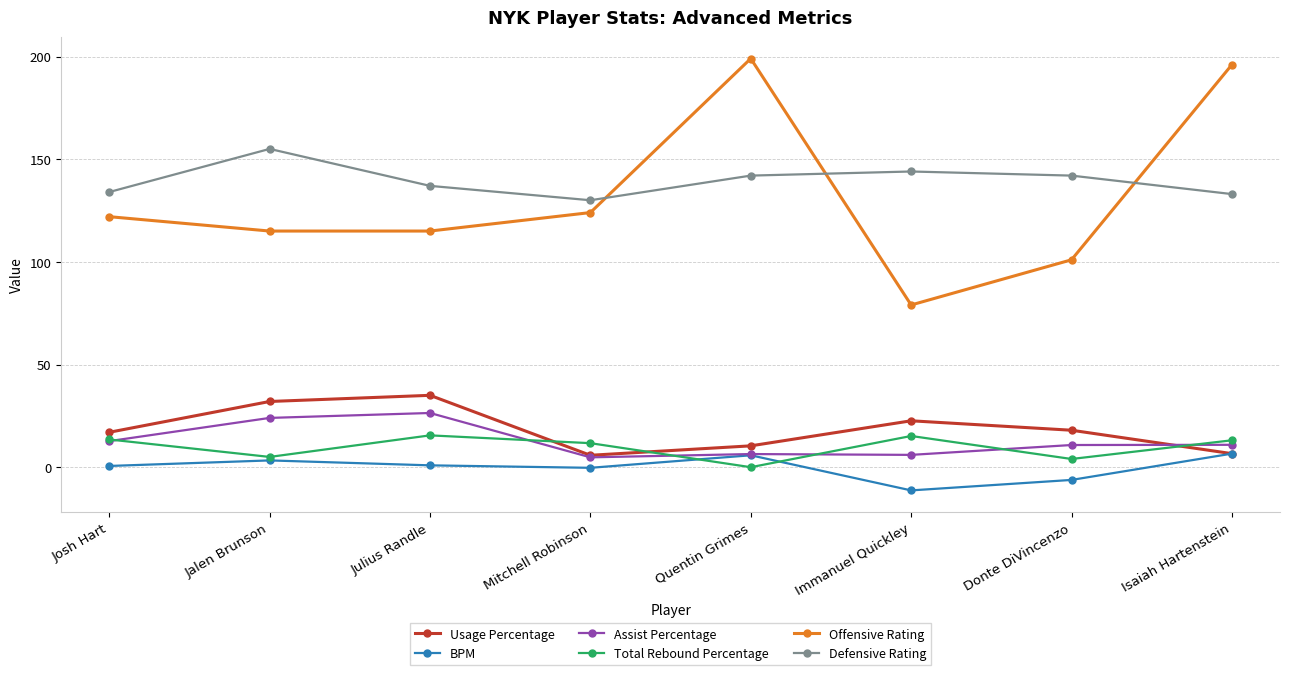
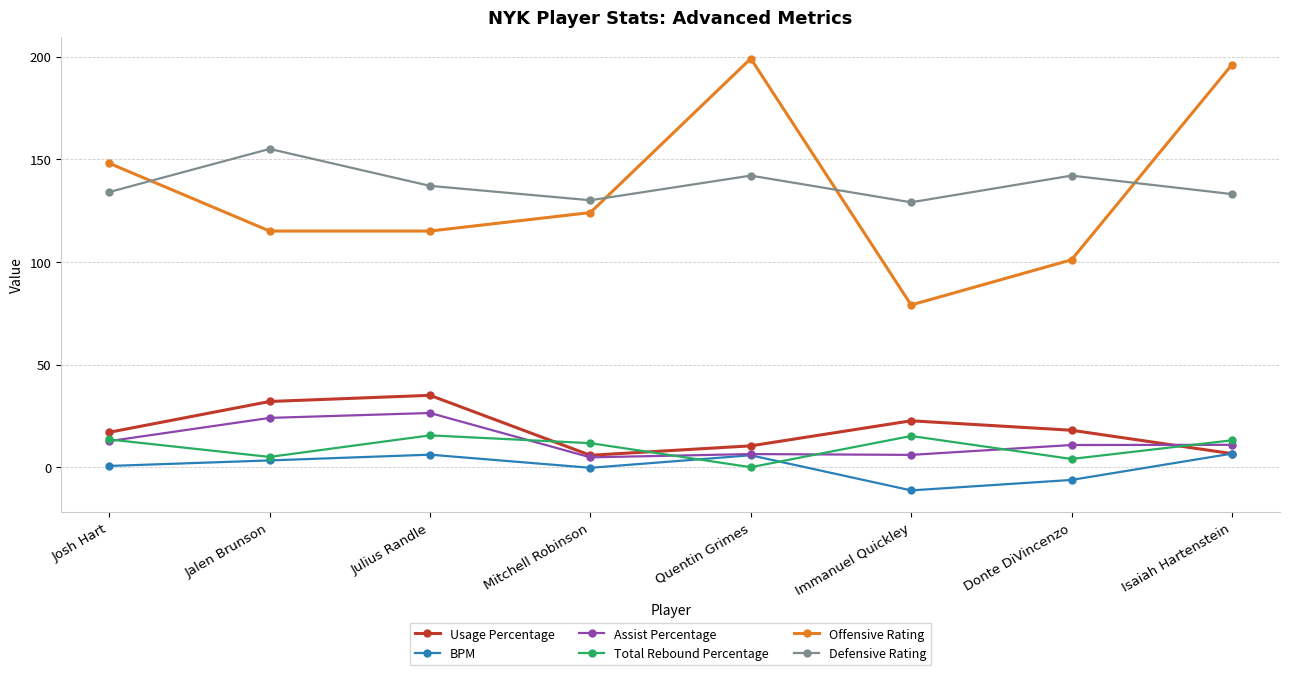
  {
    "Usage Percentage": {
      "Josh Hart": 17,
      "Jalen Brunson": 32,
      "Julius Randle": 35,
      "Quentin Grimes": 10,
      "Immanuel Quickley": 23,
      "Donte DiVincenzo": 18
    },
    "BPM": {
      "Josh Hart": 1,
      "Jalen Brunson": 3,
-     "Julius Randle": 1,
+     "Julius Randle": 6,
      "Mitchell Robinson": 0,
      "Immanuel Quickley": -11,
      "Donte DiVincenzo": -6
    },
    "Assist Percentage": {
      "Jalen Brunson": 24,
      "Julius Randle": 26,
      "Immanuel Quickley": 6,
      "Donte DiVincenzo": 11,
      "Isaiah Hartenstein": 11
    },
    "Total Rebound Percentage": {
      "Jalen Brunson": 5,
      "Julius Randle": 16,
      "Mitchell Robinson": 12,
      "Quentin Grimes": 0,
      "Immanuel Quickley": 15,
      "Donte DiVincenzo": 4,
      "Isaiah Hartenstein": 13
    },
    "Offensive Rating": {
-     "Josh Hart": 122,
+     "Josh Hart": 148,
      "Jalen Brunson": 115,
      "Julius Randle": 115,
      "Mitchell Robinson": 124,
      "Quentin Grimes": 199,
      "Immanuel Quickley": 79,
      "Donte DiVincenzo": 101,
      "Isaiah Hartenstein": 196
    },
    "Defensive Rating": {
      "Josh Hart": 134,
      "Jalen Brunson": 155,
      "Julius Randle": 137,
      "Mitchell Robinson": 130,
      "Quentin Grimes": 142,
-     "Immanuel Quickley": 144,
+     "Immanuel Quickley": 129,
      "Donte DiVincenzo": 142,
      "Isaiah Hartenstein": 133
    }
  }
